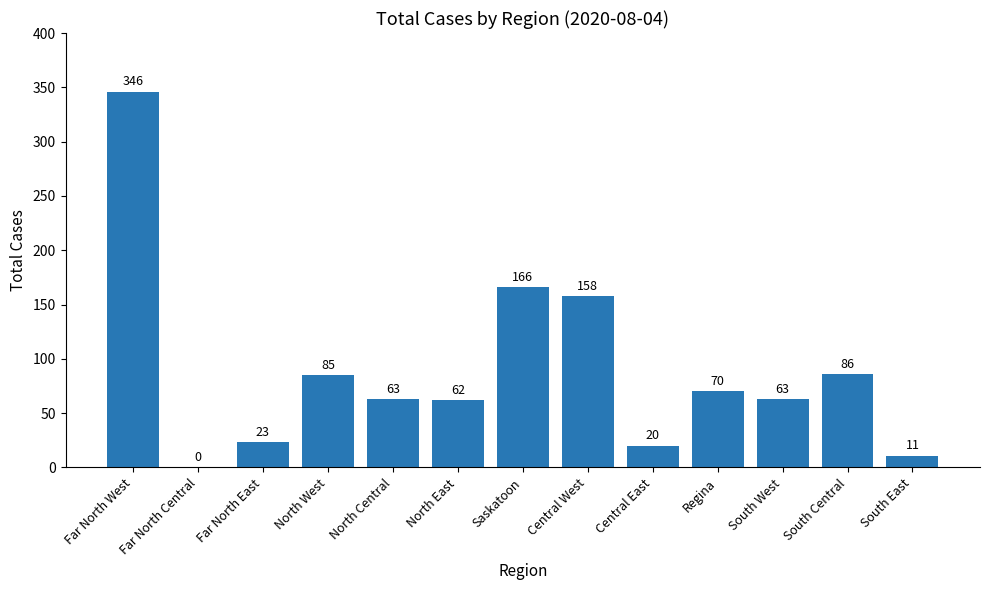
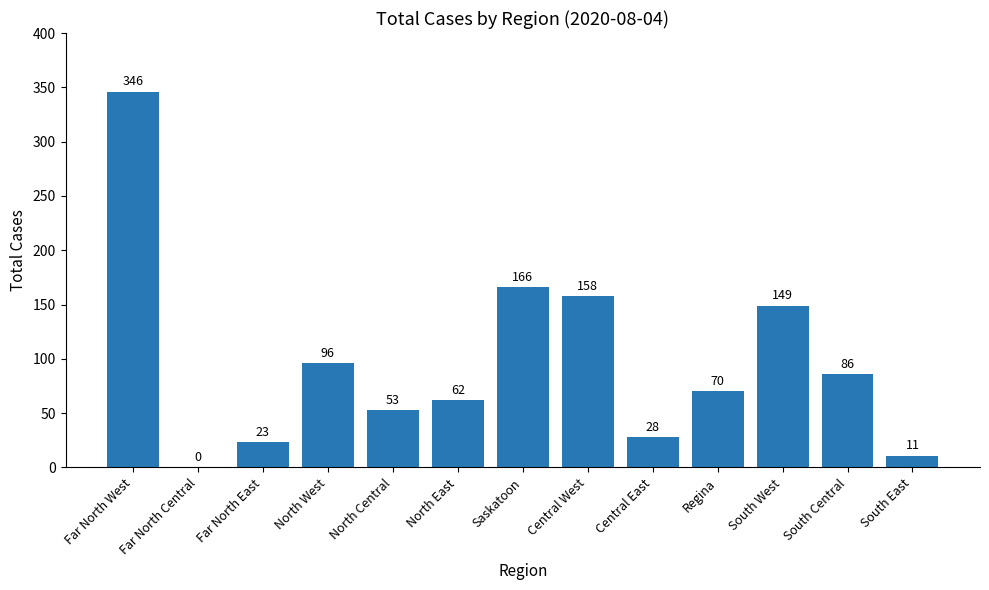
  {
    "Far North West": 346,
    "Far North Central": 0,
    "Far North East": 23,
-   "North West": 85,
-   "North Central": 63,
+   "North West": 96,
+   "North Central": 53,
    "North East": 62,
    "Saskatoon": 166,
    "Central West": 158,
-   "Central East": 20,
+   "Central East": 28,
    "Regina": 70,
-   "South West": 63,
+   "South West": 149,
    "South Central": 86,
    "South East": 11
  }
